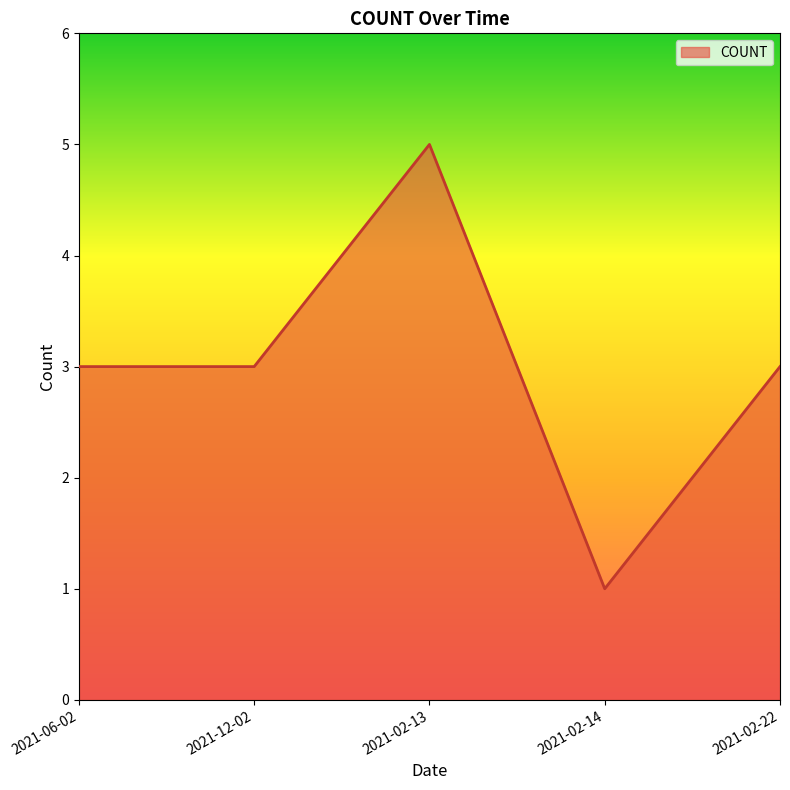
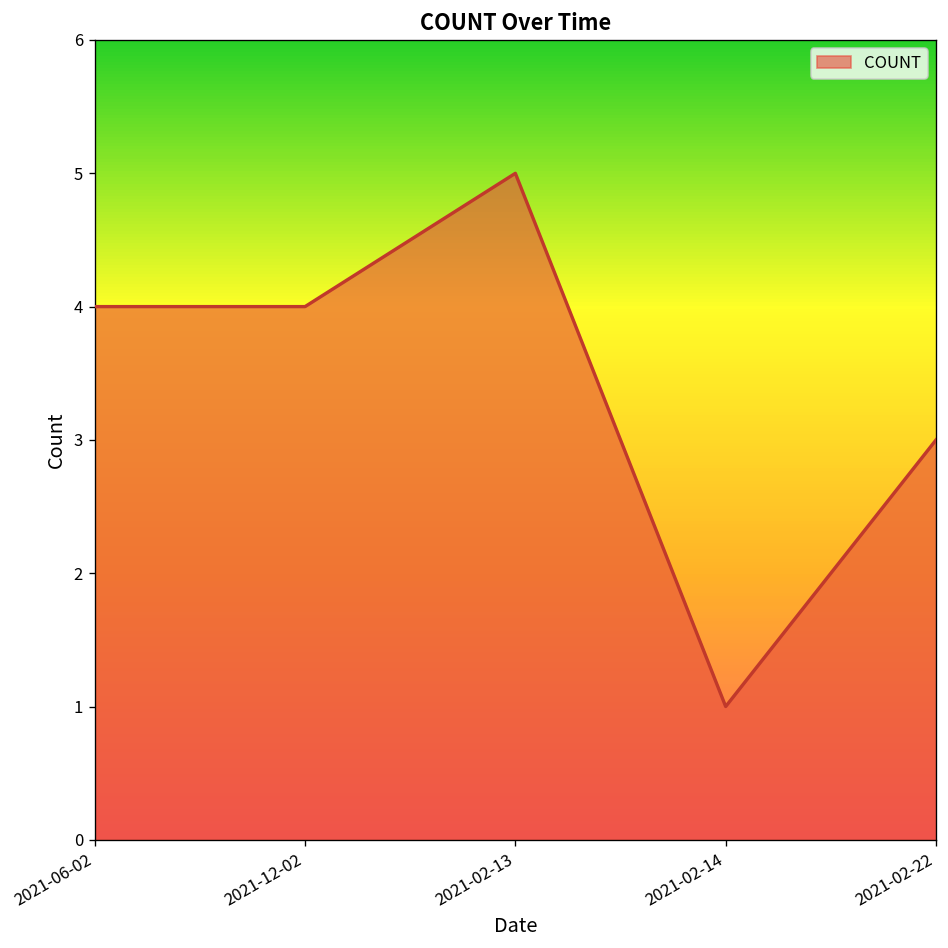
  {
-   "2021-06-02": 3,
-   "2021-12-02": 3,
+   "2021-06-02": 4,
+   "2021-12-02": 4,
    "2021-02-13": 5,
    "2021-02-14": 1,
    "2021-02-22": 3
  }
